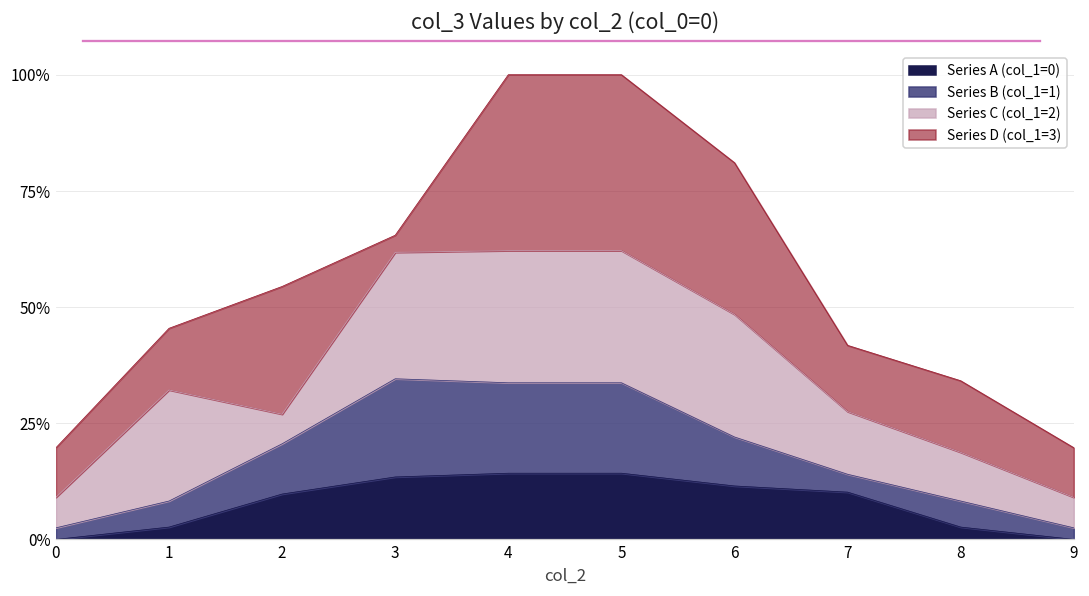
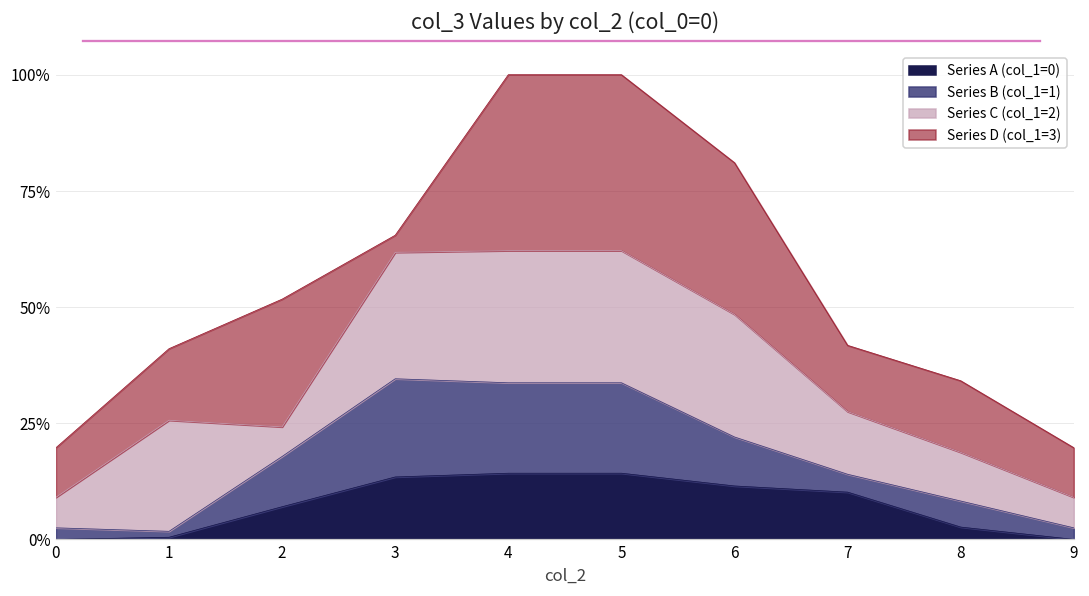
  {
    "Series A (col_1=0)": {
      "0": "0%",
-     "1": "3%",
-     "2": "10%",
+     "1": "0%",
+     "2": "7%",
      "3": "13%",
      "4": "14%",
      "5": "14%",
      "6": "12%",
      "7": "10%",
      "8": "3%",
      "9": "0%"
    },
    "Series B (col_1=1)": {
      "0": "2%",
-     "1": "6%",
+     "1": "1%",
      "2": "11%",
      "3": "21%",
      "4": "19%",
      "5": "19%",
      "6": "11%",
      "7": "4%",
      "8": "6%",
      "9": "2%"
    },
    "Series C (col_1=2)": {
      "0": "7%",
      "1": "24%",
      "2": "6%",
      "3": "27%",
      "4": "28%",
      "5": "28%",
      "6": "26%",
      "7": "13%",
      "8": "10%",
      "9": "7%"
    },
    "Series D (col_1=3)": {
      "0": "11%",
-     "1": "13%",
+     "1": "15%",
      "2": "27%",
      "3": "4%",
      "4": "38%",
      "5": "38%",
      "6": "33%",
      "7": "14%",
      "8": "15%",
      "9": "11%"
    }
  }
